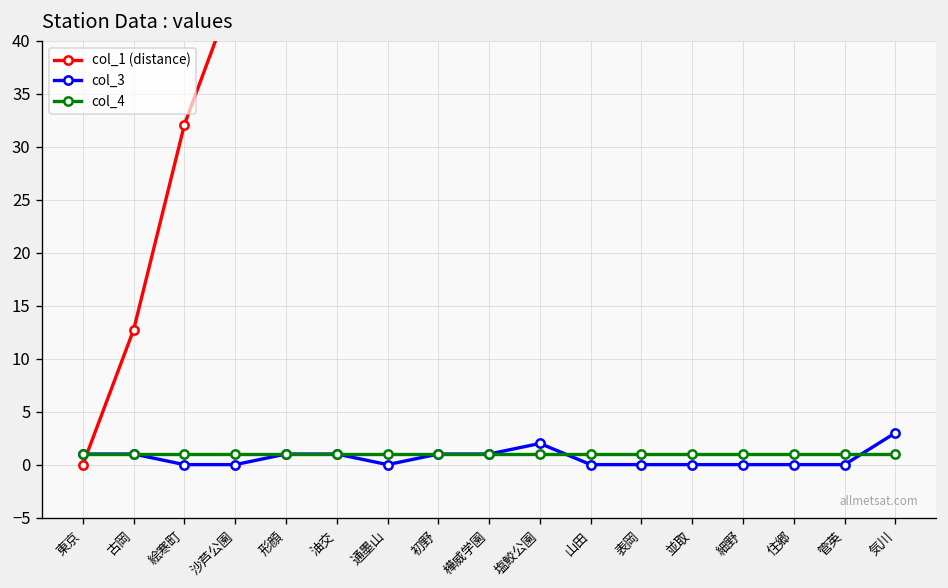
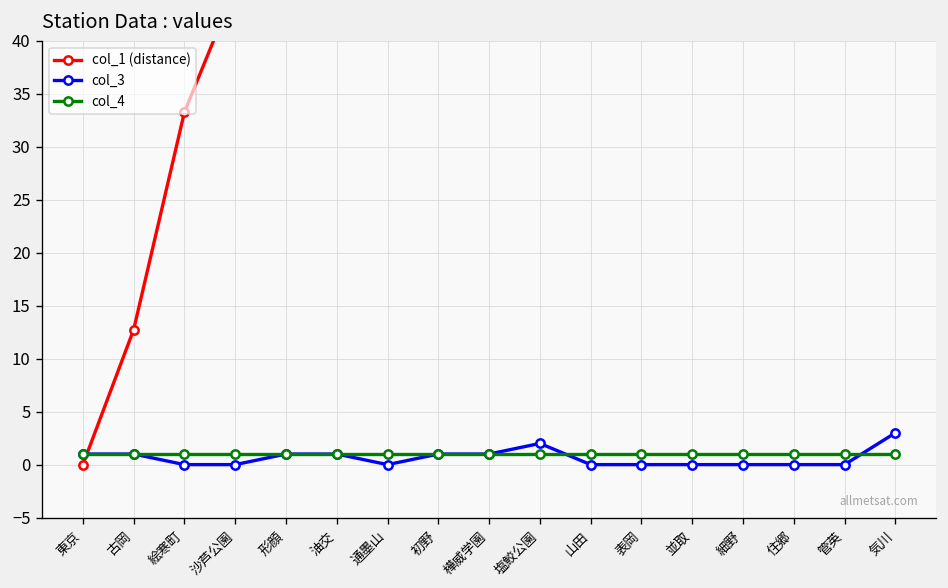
  {
    "col_1 (distance)": {
      "東京": 0,
      "古岡": 13,
-     "絵寒町": 32
+     "絵寒町": 33
    },
    "col_3": {
      "絵寒町": 0,
      "沙芦公園": 0,
      "通墨山": 0,
      "塩鮫公園": 2,
      "山田": 0,
      "表岡": 0,
      "並取": 0,
      "細野": 0,
      "住郷": 0,
      "管英": 0,
      "気川": 3
    },
    "col_4": {
      "絵寒町": 1,
      "沙芦公園": 1,
      "通墨山": 1,
      "塩鮫公園": 1,
      "山田": 1,
      "表岡": 1,
      "並取": 1,
      "細野": 1,
      "住郷": 1,
      "管英": 1,
      "気川": 1
    }
  }
